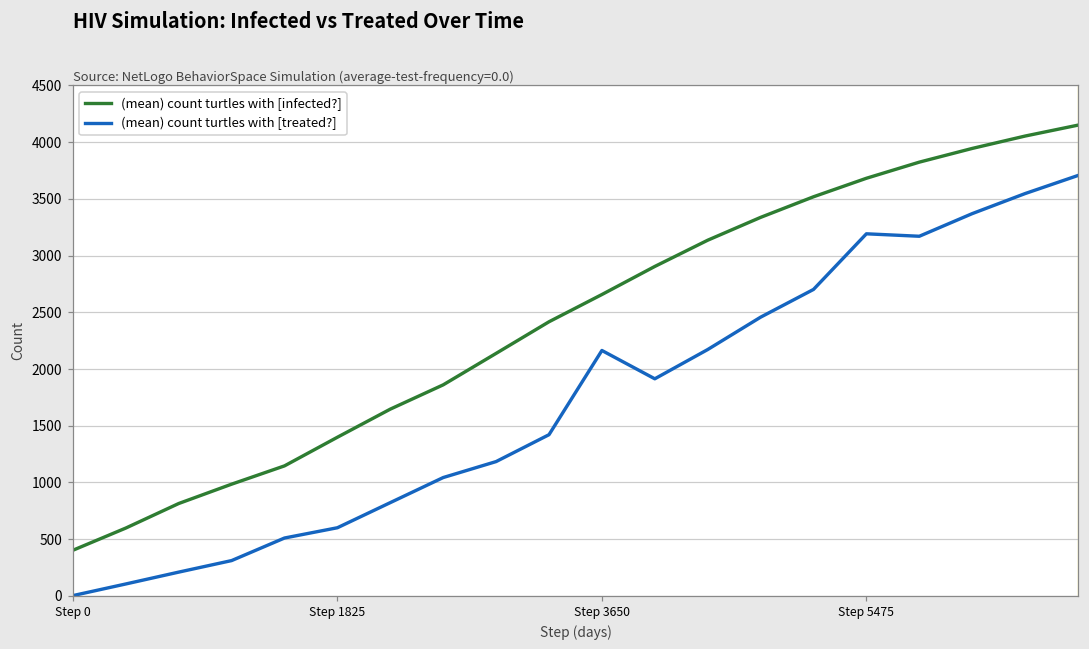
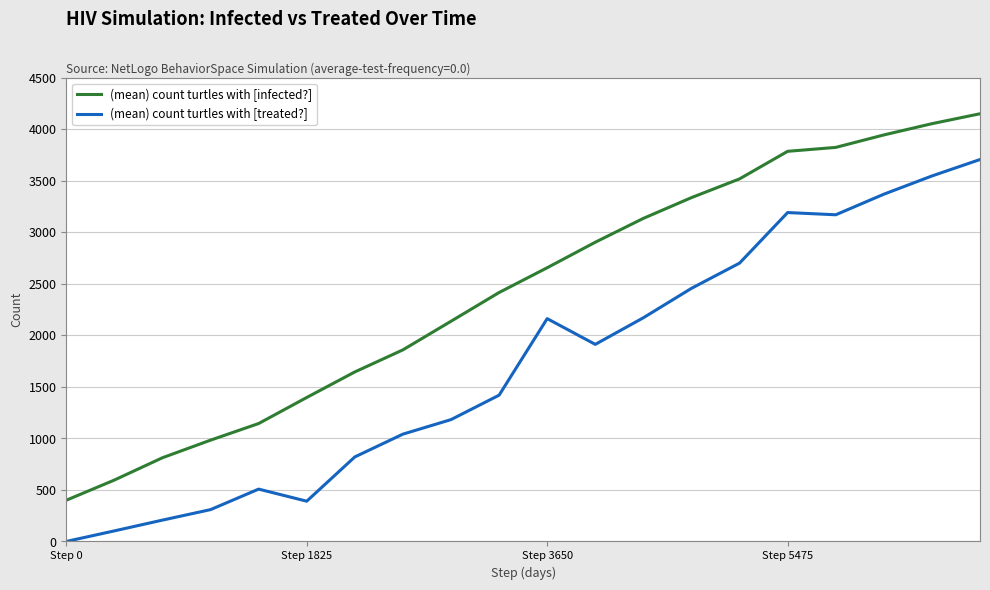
  {
    "(mean) count turtles with [infected?]": {
      "Step 0": 400,
      "Step 1825": 1400,
      "Step 3650": 2660,
-     "Step 5475": 3680
+     "Step 5475": 3790
    },
    "(mean) count turtles with [treated?]": {
      "Step 0": 0,
-     "Step 1825": 600,
+     "Step 1825": 390,
      "Step 3650": 2160,
      "Step 5475": 3190
    }
  }
